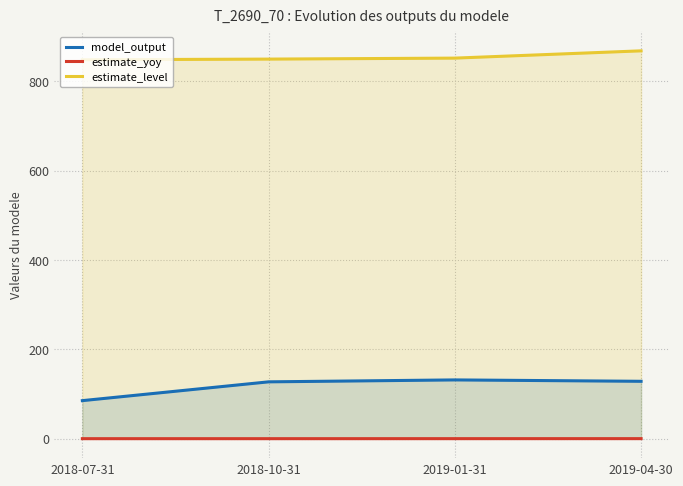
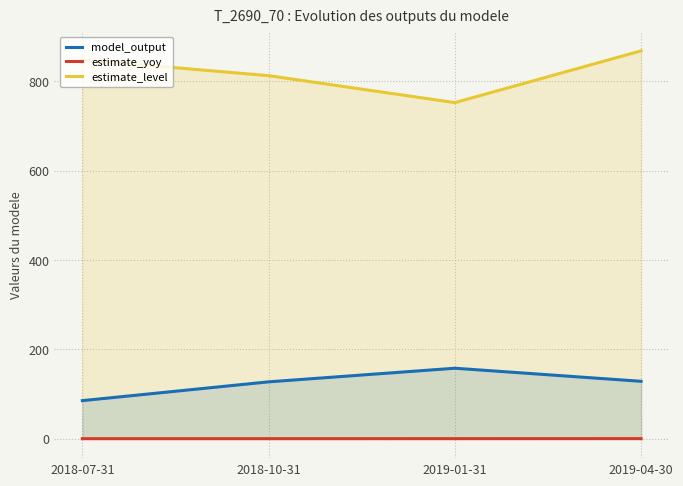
  {
    "model_output": {
      "2018-07-31": 90,
      "2018-10-31": 130,
-     "2019-01-31": 130,
+     "2019-01-31": 160,
      "2019-04-30": 130
    },
    "estimate_yoy": {
      "2018-07-31": 0,
      "2018-10-31": 0,
      "2019-01-31": 0,
      "2019-04-30": 0
    },
    "estimate_level": {
-     "2018-10-31": 850,
-     "2019-01-31": 850,
+     "2018-10-31": 810,
+     "2019-01-31": 750,
      "2019-04-30": 870
    }
  }
